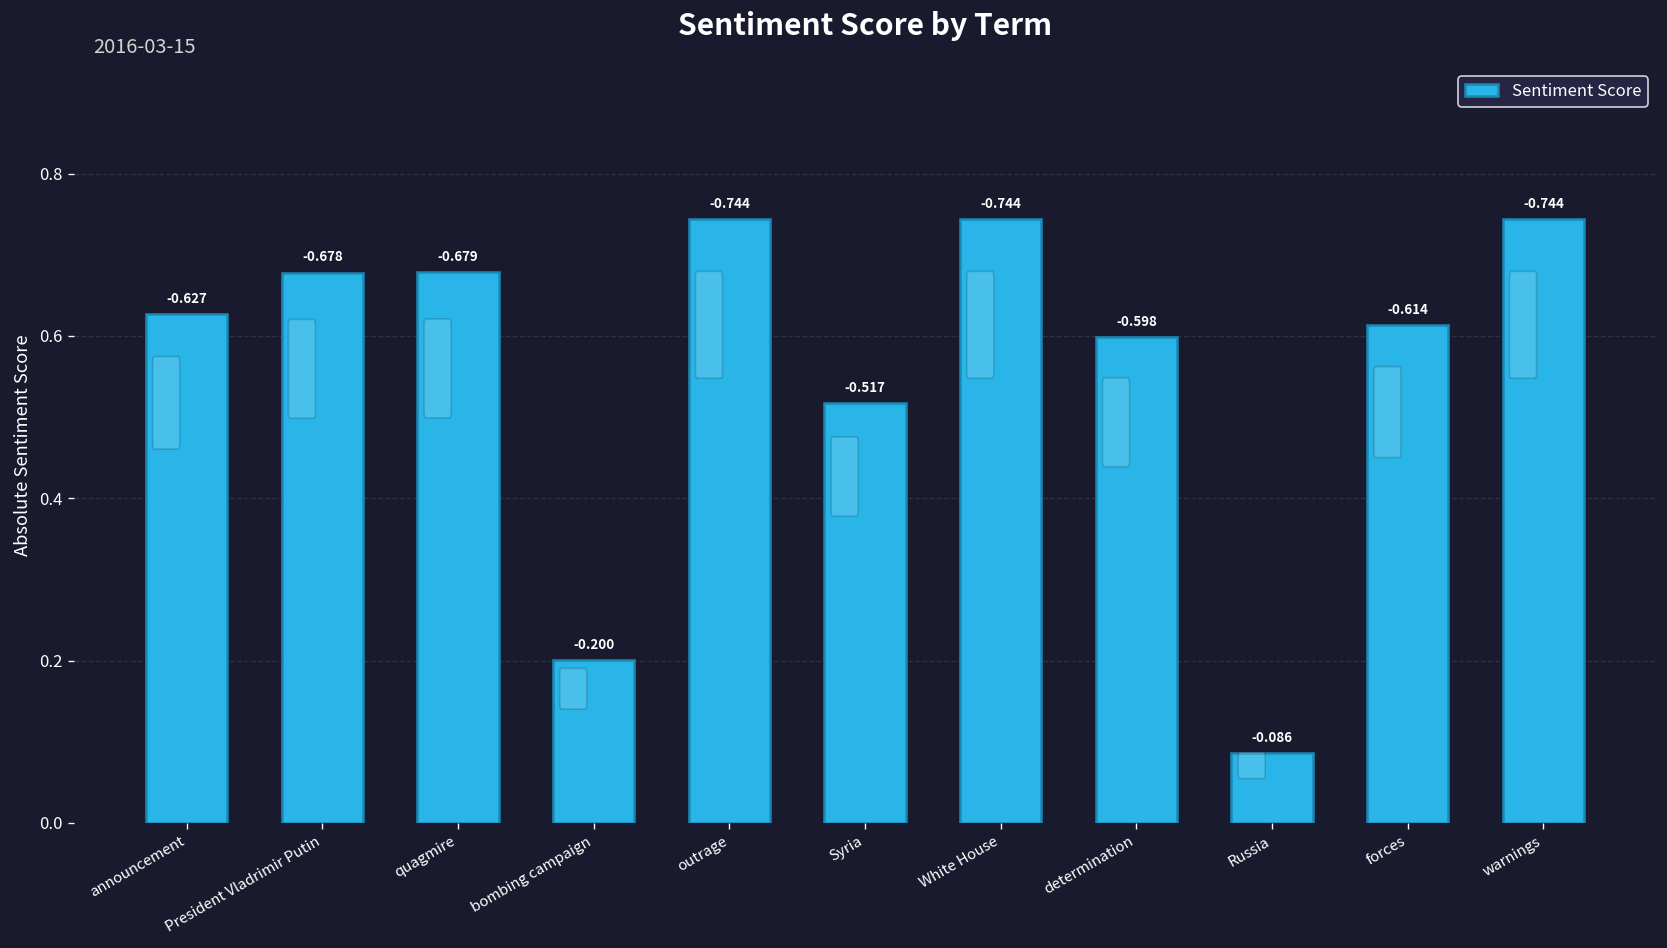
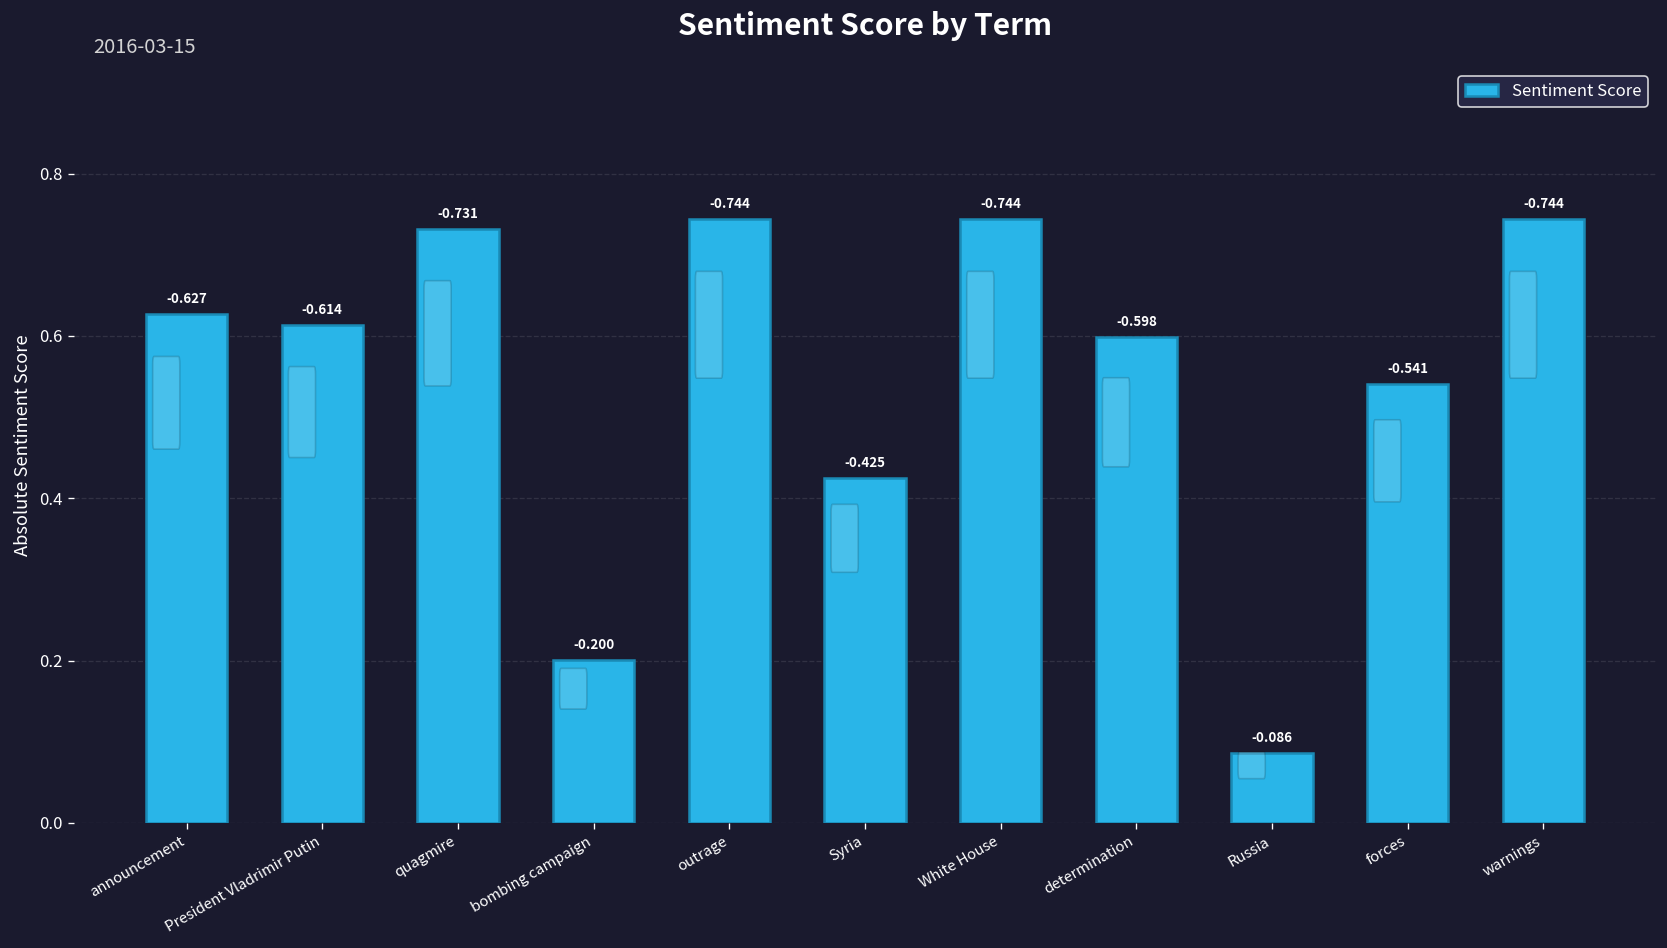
  {
-   "President Vladrimir Putin": -0.678,
-   "quagmire": -0.679,
-   "Syria": -0.517,
-   "forces": -0.614
+   "President Vladrimir Putin": -0.614,
+   "quagmire": -0.731,
+   "Syria": -0.425,
+   "forces": -0.541
  }
